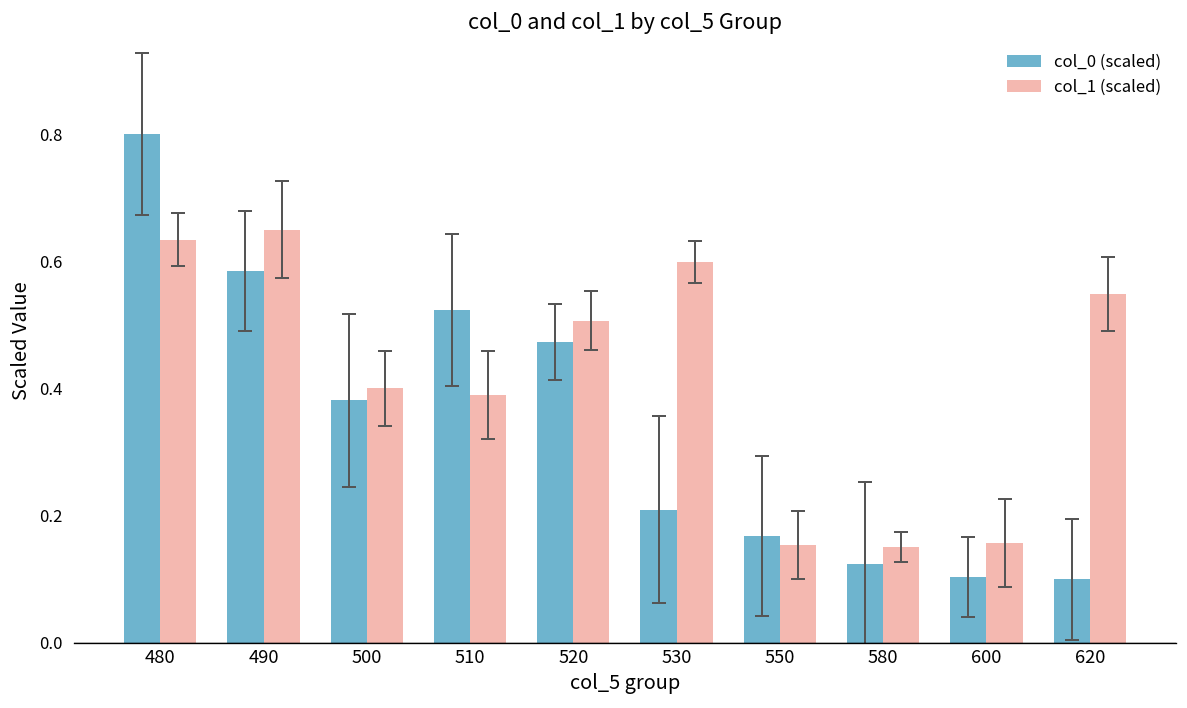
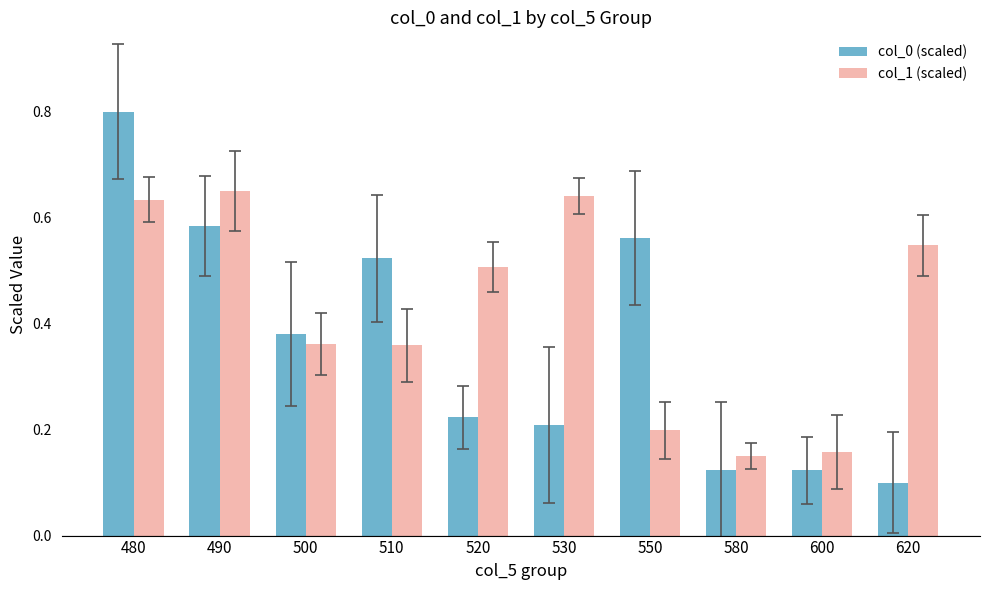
  {
    "col_0 (scaled)": {
      "480": 0.80,
      "490": 0.58,
      "500": 0.38,
      "510": 0.52,
-     "520": 0.47,
+     "520": 0.22,
      "530": 0.21,
-     "550": 0.17,
+     "550": 0.56,
      "580": 0.12,
-     "600": 0.10,
+     "600": 0.12,
      "620": 0.10
    },
    "col_1 (scaled)": {
      "480": 0.63,
      "490": 0.65,
-     "500": 0.40,
-     "510": 0.39,
+     "500": 0.36,
+     "510": 0.36,
      "520": 0.51,
-     "530": 0.60,
-     "550": 0.15,
+     "530": 0.64,
+     "550": 0.20,
      "580": 0.15,
      "600": 0.16,
      "620": 0.55
    }
  }
